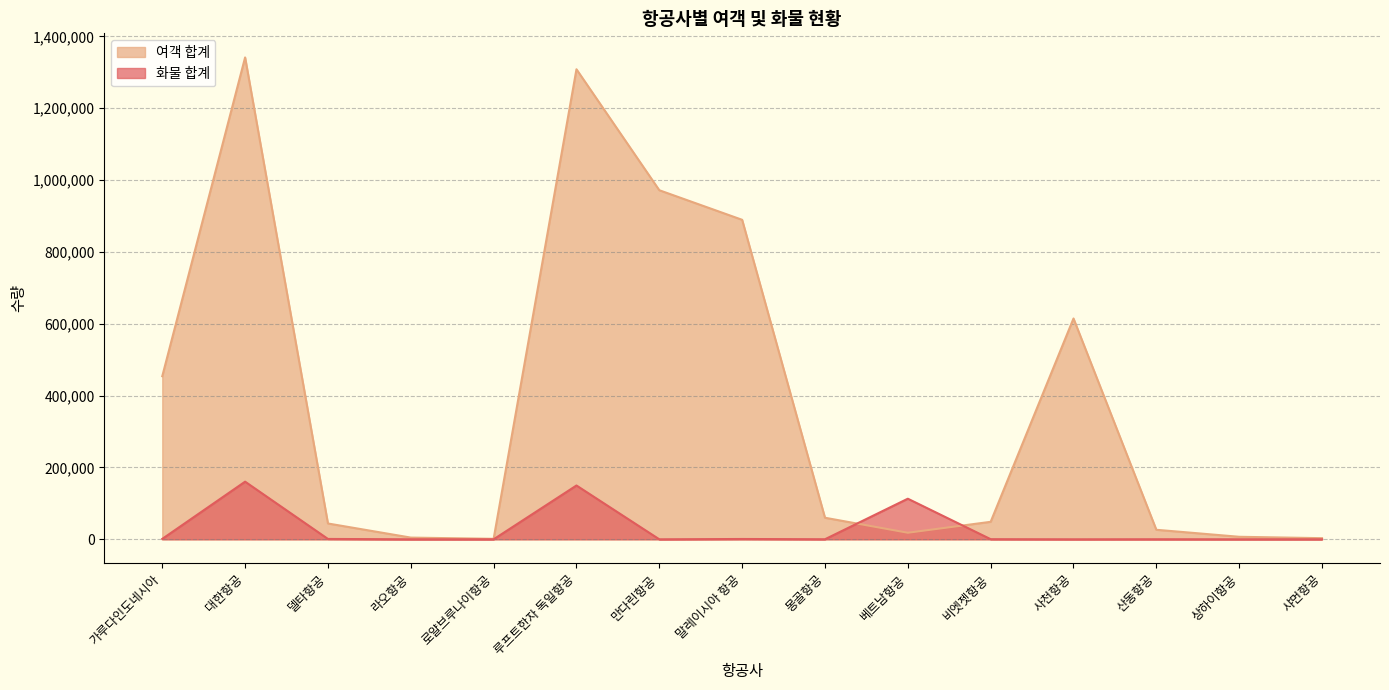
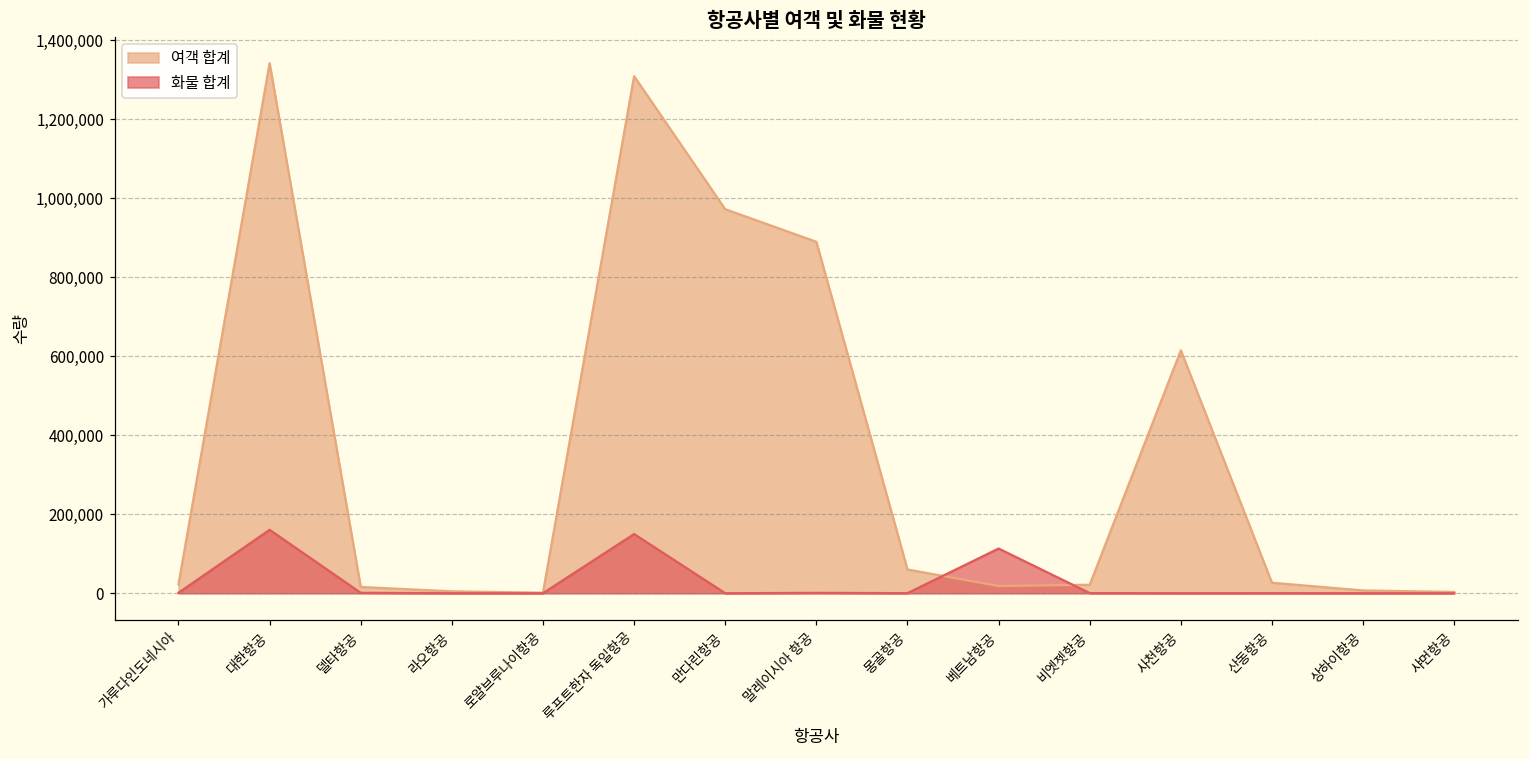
  {
    "여객 합계": {
-     "가루다인도네시아": "450,000",
+     "가루다인도네시아": "20,000",
      "대한항공": "1,340,000",
-     "델타항공": "40,000",
+     "델타항공": "20,000",
      "루프트한자 독일항공": "1,310,000",
      "만다린항공": "970,000",
      "말레이시아 항공": "890,000",
      "몽골항공": "60,000",
      "베트남항공": "20,000",
-     "비엣젯항공": "50,000",
+     "비엣젯항공": "20,000",
      "사천항공": "610,000",
      "산동항공": "30,000"
    },
    "화물 합계": {
      "가루다인도네시아": "0",
      "대한항공": "160,000",
      "델타항공": "0",
      "루프트한자 독일항공": "150,000",
      "만다린항공": "0",
      "말레이시아 항공": "0",
      "몽골항공": "0",
      "베트남항공": "110,000",
      "비엣젯항공": "0",
      "사천항공": "0",
      "산동항공": "0"
    }
  }
